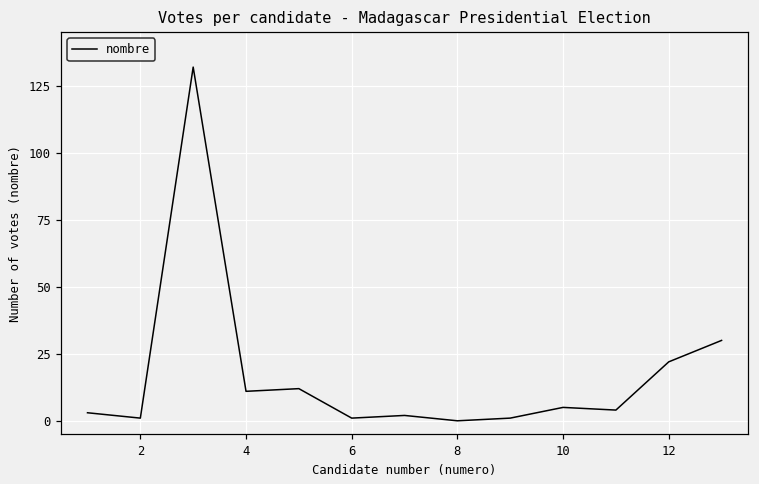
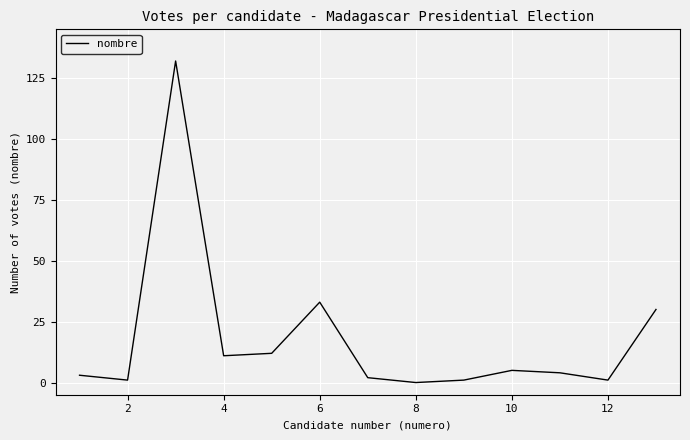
  {
    "2": 1,
    "4": 11,
-   "6": 1,
+   "6": 33,
    "8": 0,
    "10": 5,
-   "12": 22
+   "12": 1
  }
